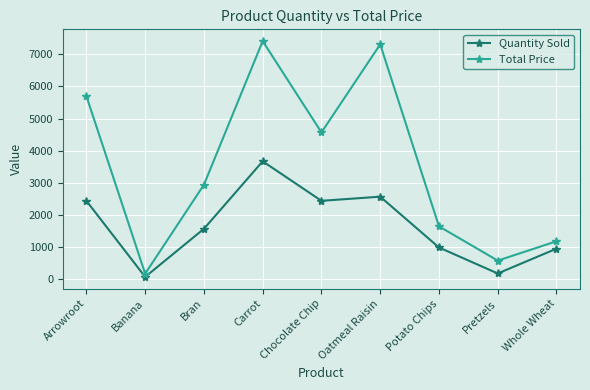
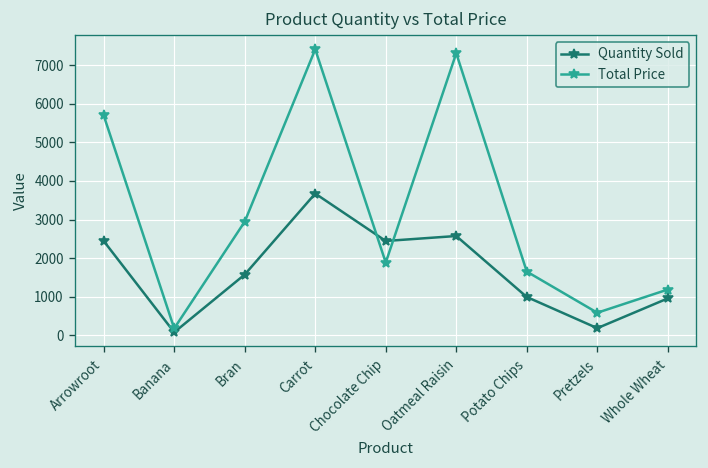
  {
    "Quantity Sold": {
      "Arrowroot": 2400,
      "Banana": 100,
      "Bran": 1600,
      "Carrot": 3700,
      "Chocolate Chip": 2400,
      "Oatmeal Raisin": 2600,
      "Potato Chips": 1000,
      "Pretzels": 200,
      "Whole Wheat": 1000
    },
    "Total Price": {
      "Arrowroot": 5700,
      "Banana": 200,
      "Bran": 2900,
      "Carrot": 7400,
-     "Chocolate Chip": 4600,
+     "Chocolate Chip": 1900,
      "Oatmeal Raisin": 7300,
      "Potato Chips": 1700,
      "Pretzels": 600,
      "Whole Wheat": 1200
    }
  }
